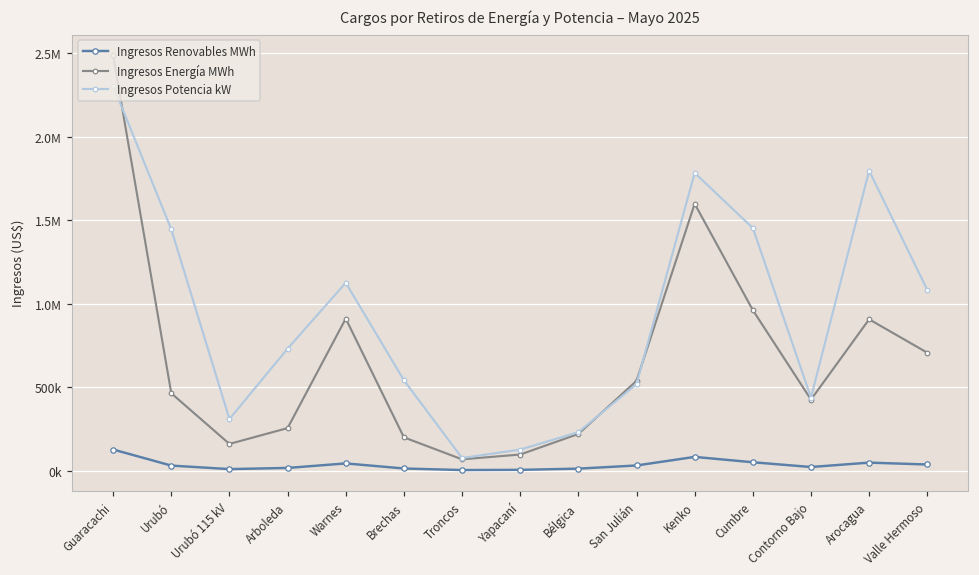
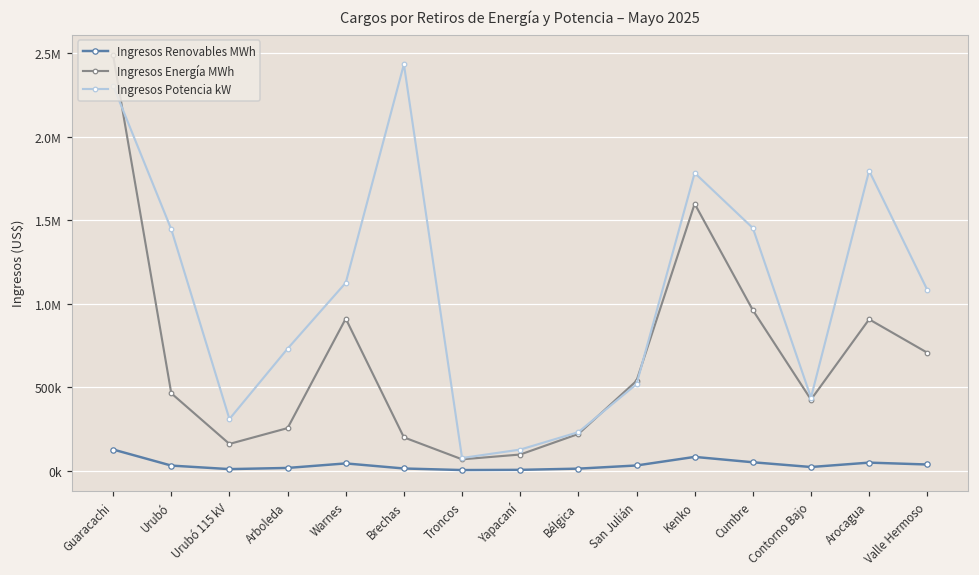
  {
    "Ingresos Potencia kW": {
      "Urubó": 1450000,
      "Urubó 115 kV": 310000,
      "Arboleda": 730000,
      "Warnes": 1130000,
-     "Brechas": 540000,
+     "Brechas": 2430000,
      "Yapacaní": 130000,
      "San Julián": 520000,
      "Kenko": 1780000,
      "Cumbre": 1450000,
      "Arocagua": 1800000,
      "Valle Hermoso": 1080000
    }
  }
